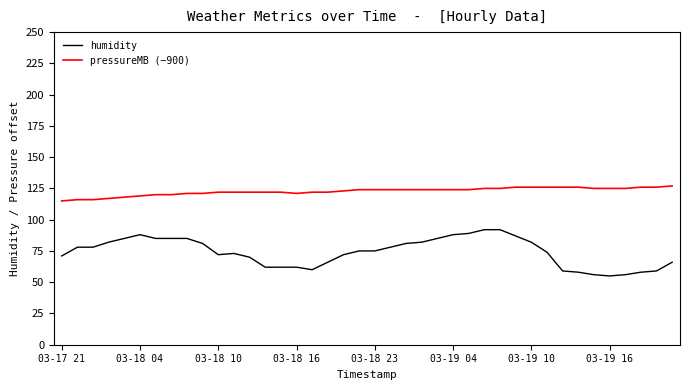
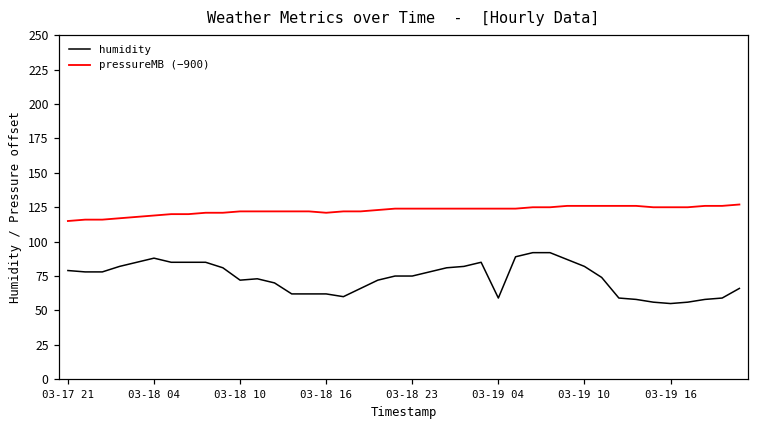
  {
    "humidity": {
-     "03-17 21": 71,
+     "03-17 21": 79,
      "03-18 04": 88,
      "03-18 10": 72,
      "03-18 16": 62,
      "03-18 23": 75,
-     "03-19 04": 88,
+     "03-19 04": 59,
      "03-19 10": 82,
      "03-19 16": 55
    },
    "pressureMB (−900)": {
      "03-17 21": 115,
      "03-18 04": 119,
      "03-18 10": 122,
      "03-18 16": 121,
      "03-18 23": 124,
      "03-19 04": 124,
      "03-19 10": 126,
      "03-19 16": 125
    }
  }
